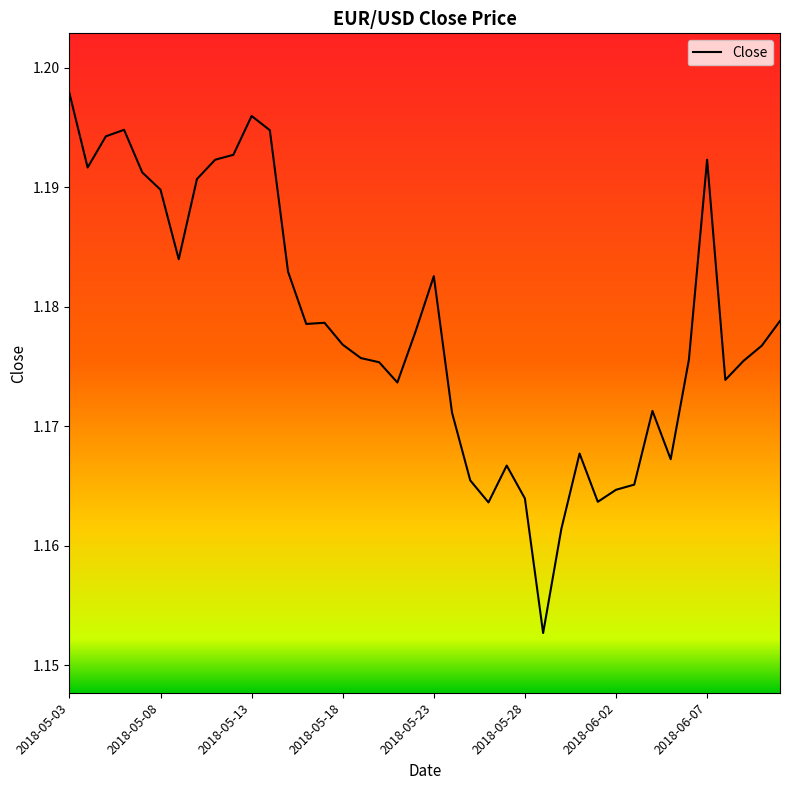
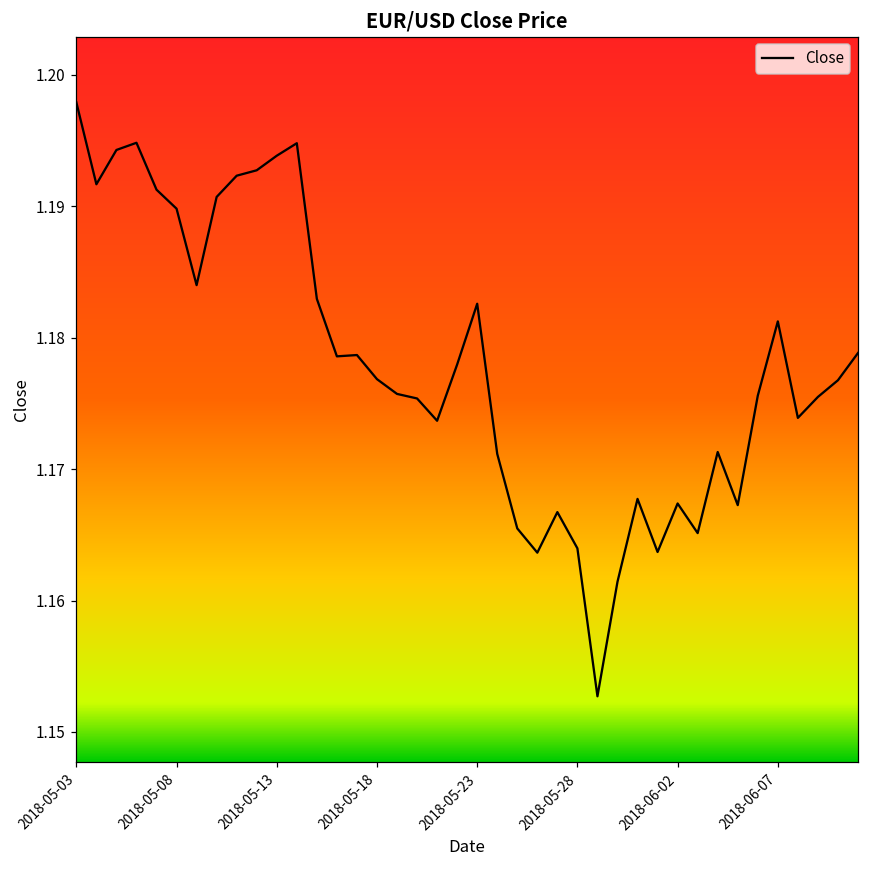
  {
    "2018-05-03": 1.1979,
    "2018-05-08": 1.1898,
-   "2018-05-13": 1.1960,
+   "2018-05-13": 1.1938,
    "2018-05-18": 1.1768,
    "2018-05-23": 1.1826,
    "2018-05-28": 1.1640,
-   "2018-06-02": 1.1647,
-   "2018-06-07": 1.1923
+   "2018-06-02": 1.1674,
+   "2018-06-07": 1.1812
  }
